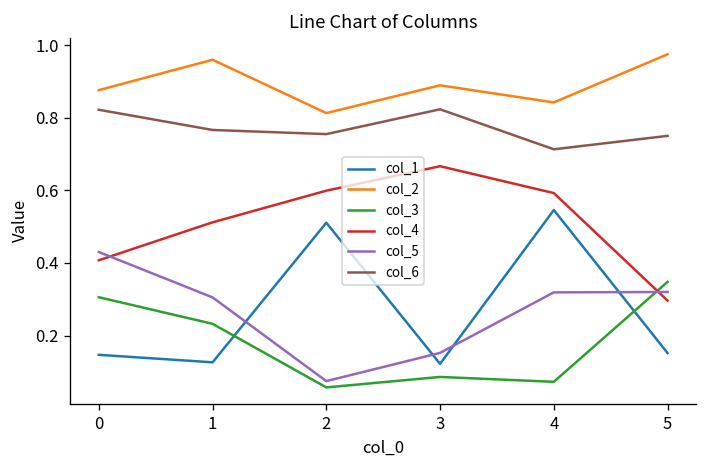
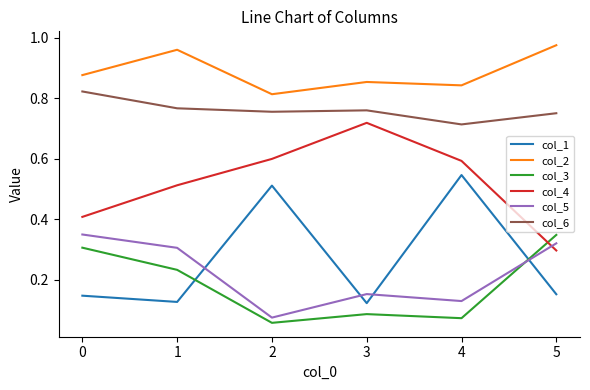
  {
    "col_1": {
      "0": 0.15,
      "1": 0.13,
      "2": 0.51,
      "3": 0.12,
      "4": 0.55,
      "5": 0.15
    },
    "col_2": {
      "0": 0.88,
      "1": 0.96,
      "2": 0.81,
-     "3": 0.89,
+     "3": 0.85,
      "4": 0.84,
      "5": 0.98
    },
    "col_3": {
      "0": 0.31,
      "1": 0.23,
      "2": 0.06,
      "3": 0.09,
      "4": 0.07,
      "5": 0.35
    },
    "col_4": {
      "0": 0.41,
      "1": 0.51,
      "2": 0.60,
-     "3": 0.67,
+     "3": 0.72,
      "4": 0.59,
      "5": 0.30
    },
    "col_5": {
-     "0": 0.43,
+     "0": 0.35,
      "1": 0.31,
      "2": 0.07,
      "3": 0.15,
-     "4": 0.32,
+     "4": 0.13,
      "5": 0.32
    },
    "col_6": {
      "0": 0.82,
      "1": 0.77,
      "2": 0.76,
-     "3": 0.82,
+     "3": 0.76,
      "4": 0.71,
      "5": 0.75
    }
  }
